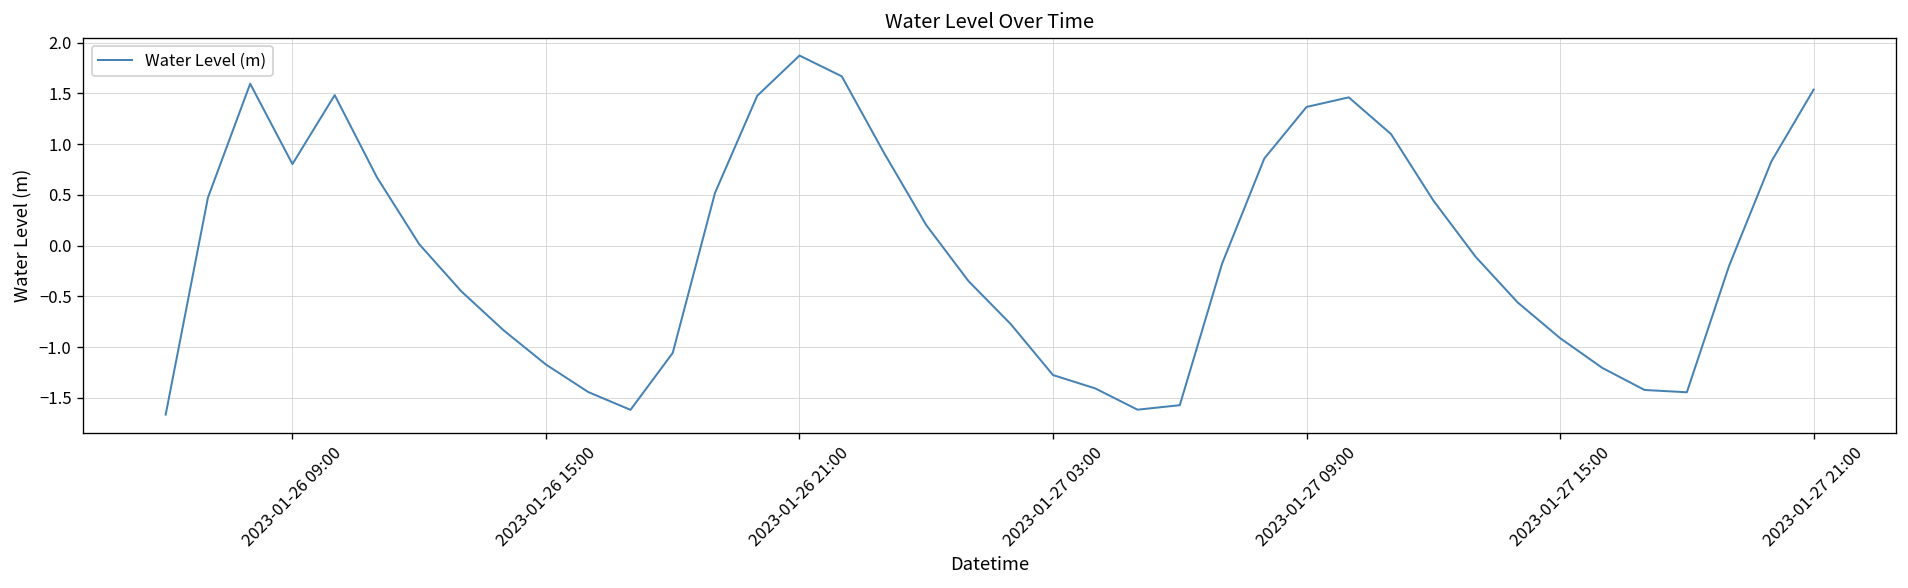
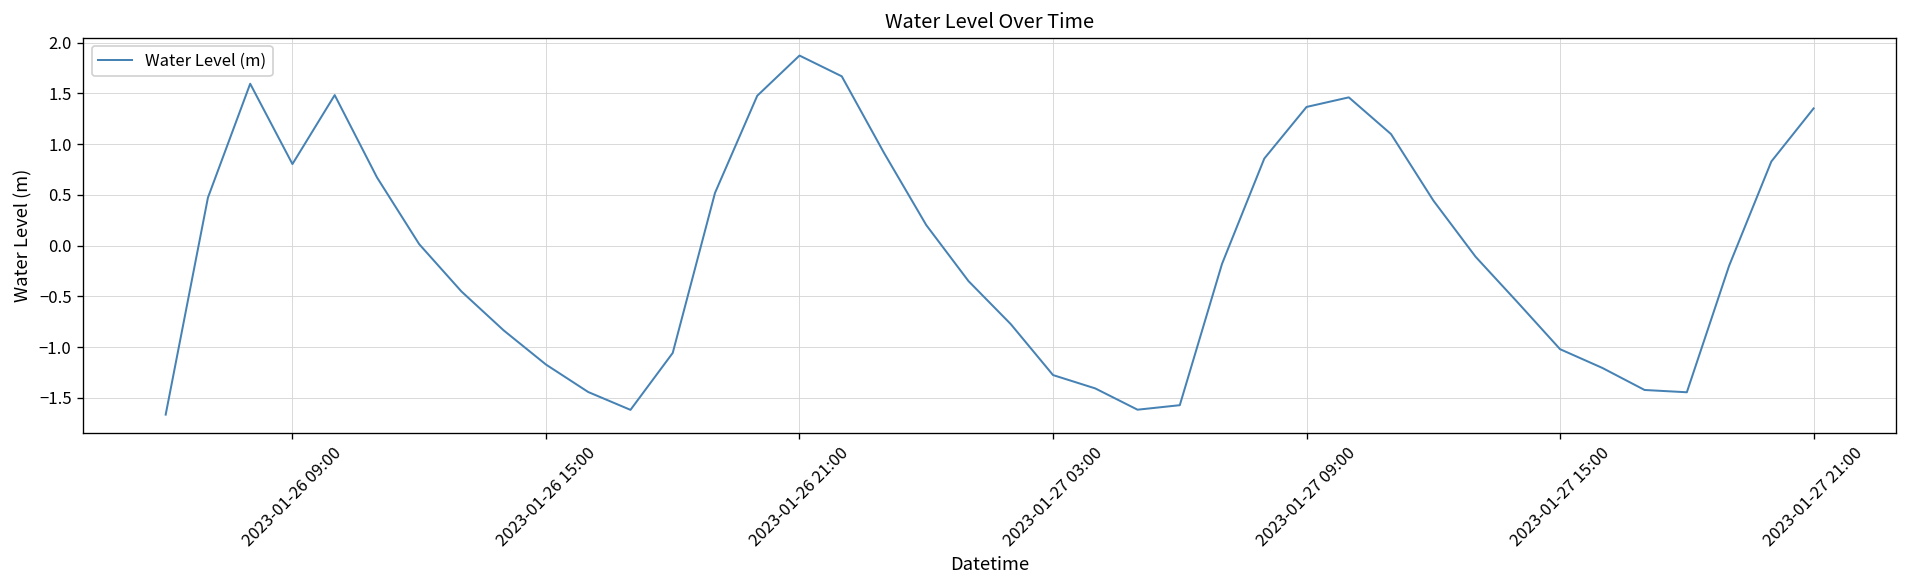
  {
    "2023-01-26 09:00": 0.8,
    "2023-01-26 15:00": -1.2,
    "2023-01-26 21:00": 1.9,
    "2023-01-27 03:00": -1.3,
    "2023-01-27 09:00": 1.4,
-   "2023-01-27 15:00": -0.9,
-   "2023-01-27 21:00": 1.5
+   "2023-01-27 15:00": -1.0,
+   "2023-01-27 21:00": 1.4
  }
